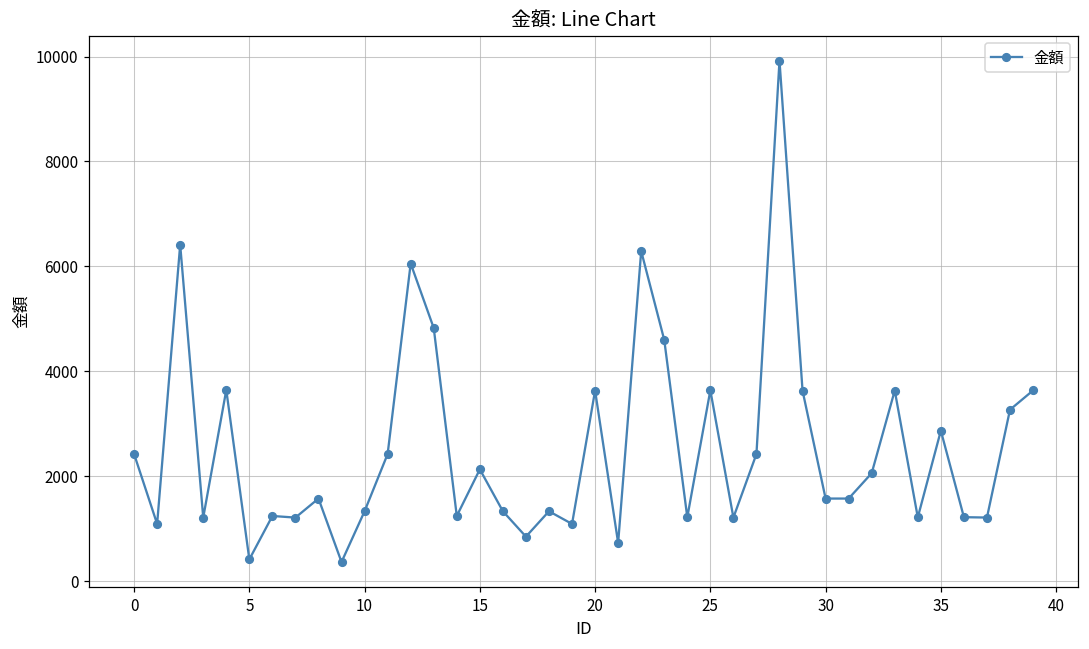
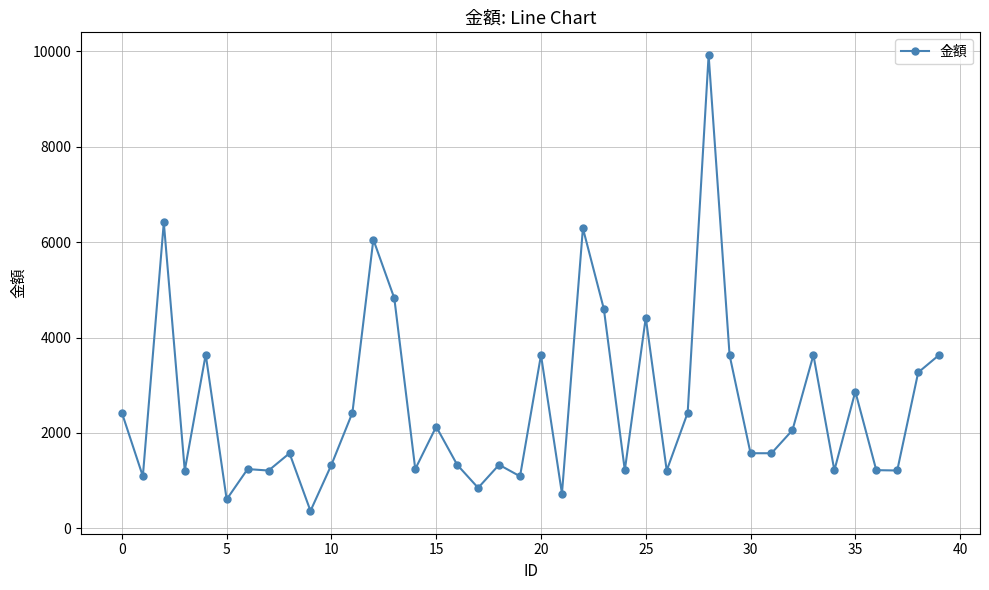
  {
    "0": 2400,
-   "5": 400,
+   "5": 600,
    "10": 1300,
    "15": 2100,
    "20": 3600,
-   "25": 3600,
+   "25": 4400,
    "30": 1600,
    "35": 2900
  }
